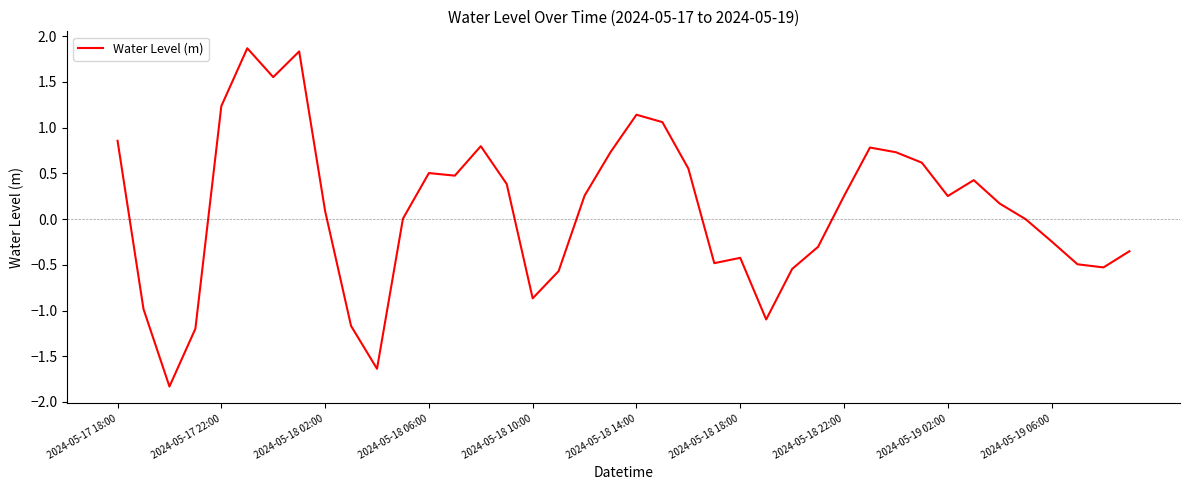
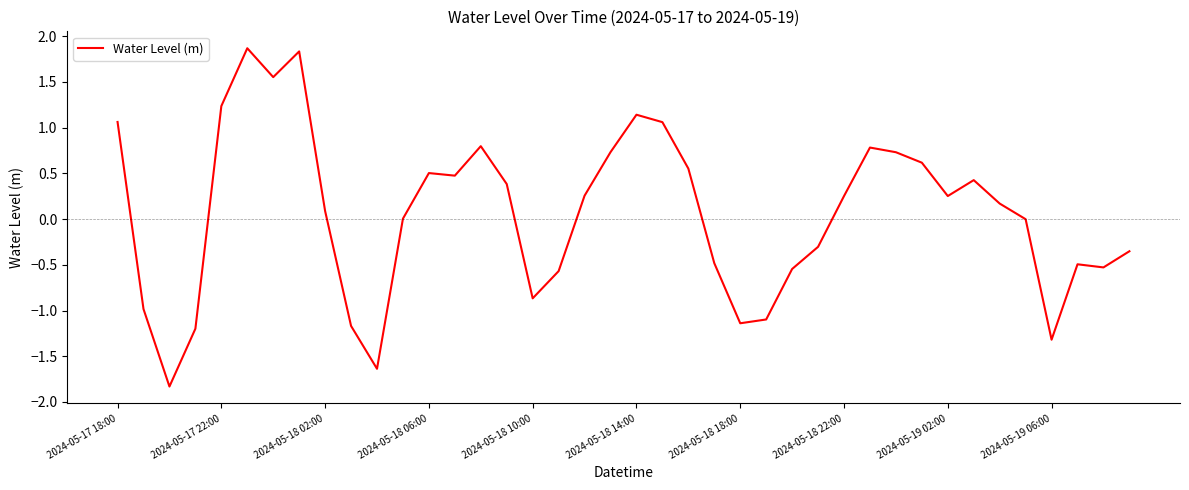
  {
-   "2024-05-17 18:00": 0.9,
+   "2024-05-17 18:00": 1.1,
    "2024-05-17 22:00": 1.2,
    "2024-05-18 02:00": 0.1,
    "2024-05-18 06:00": 0.5,
    "2024-05-18 10:00": -0.9,
    "2024-05-18 14:00": 1.1,
-   "2024-05-18 18:00": -0.4,
+   "2024-05-18 18:00": -1.1,
    "2024-05-18 22:00": 0.3,
    "2024-05-19 02:00": 0.3,
-   "2024-05-19 06:00": -0.2
+   "2024-05-19 06:00": -1.3
  }
